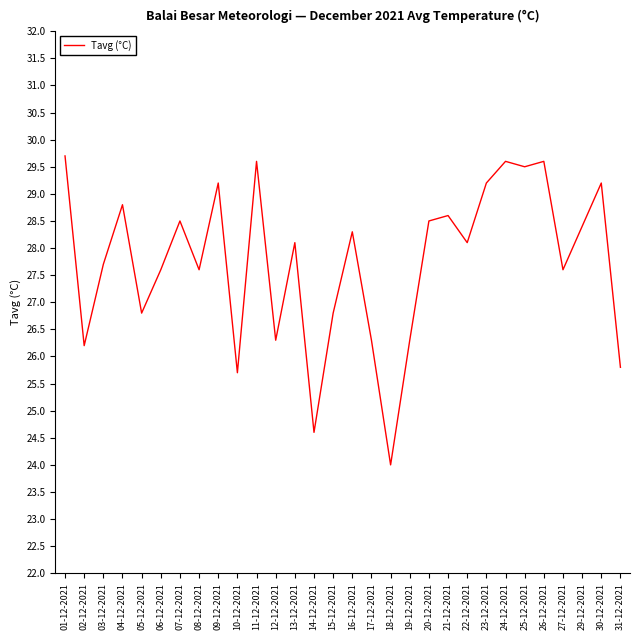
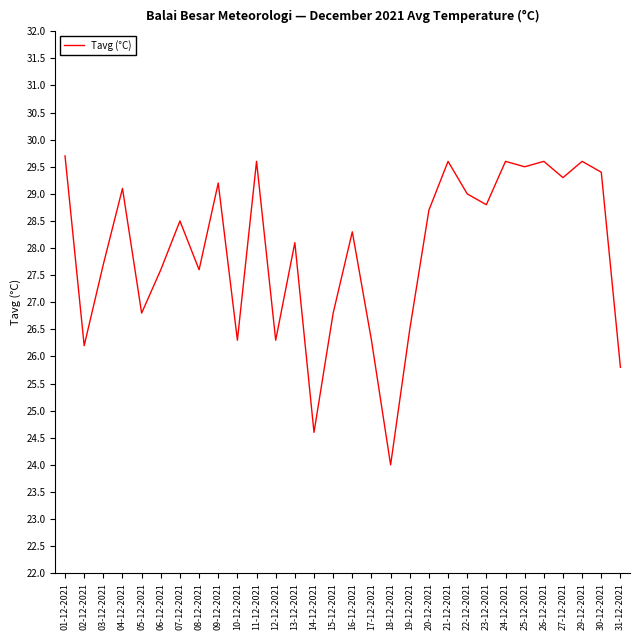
  {
    "01-12-2021": 29.7,
    "02-12-2021": 26.2,
    "03-12-2021": 27.7,
-   "04-12-2021": 28.8,
+   "04-12-2021": 29.1,
    "05-12-2021": 26.8,
    "06-12-2021": 27.6,
    "07-12-2021": 28.5,
    "08-12-2021": 27.6,
    "09-12-2021": 29.2,
-   "10-12-2021": 25.7,
+   "10-12-2021": 26.3,
    "11-12-2021": 29.6,
    "12-12-2021": 26.3,
    "13-12-2021": 28.1,
    "14-12-2021": 24.6,
    "15-12-2021": 26.8,
    "16-12-2021": 28.3,
    "17-12-2021": 26.3,
    "18-12-2021": 24.0,
-   "19-12-2021": 26.3,
-   "20-12-2021": 28.5,
-   "21-12-2021": 28.6,
-   "22-12-2021": 28.1,
-   "23-12-2021": 29.2,
+   "19-12-2021": 26.5,
+   "20-12-2021": 28.7,
+   "21-12-2021": 29.6,
+   "22-12-2021": 29.0,
+   "23-12-2021": 28.8,
    "24-12-2021": 29.6,
    "25-12-2021": 29.5,
    "26-12-2021": 29.6,
-   "27-12-2021": 27.6,
-   "29-12-2021": 28.4,
-   "30-12-2021": 29.2,
+   "27-12-2021": 29.3,
+   "29-12-2021": 29.6,
+   "30-12-2021": 29.4,
    "31-12-2021": 25.8
  }
